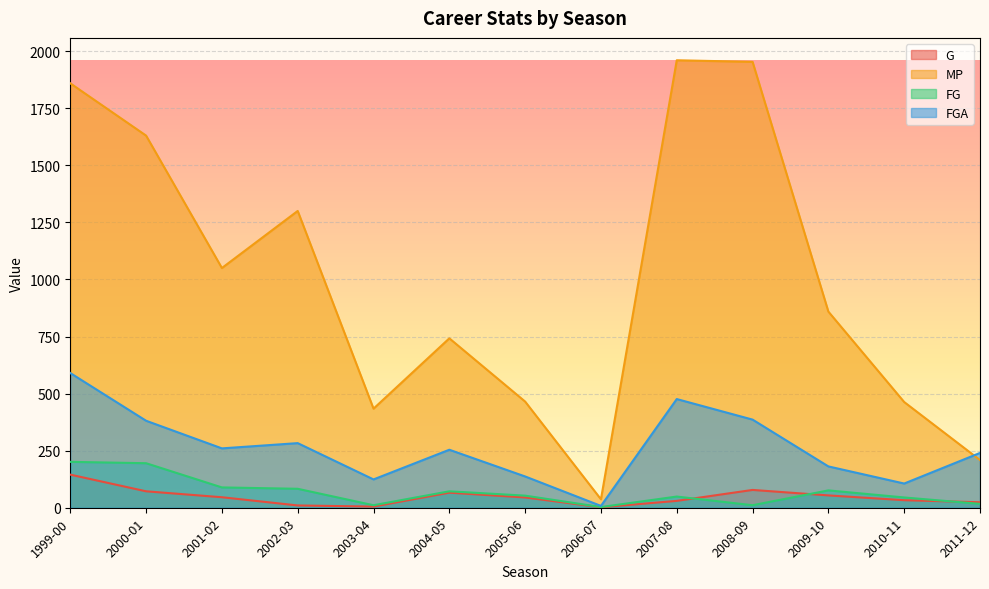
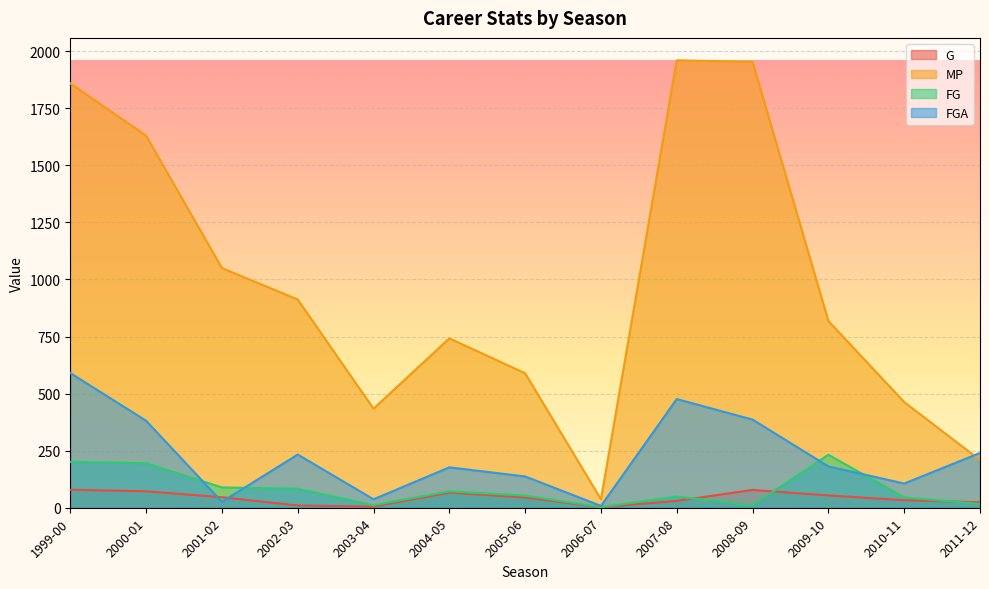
  {
    "G": {
-     "1999-00": 150,
+     "1999-00": 80,
      "2000-01": 70,
      "2001-02": 50,
      "2002-03": 10,
      "2007-08": 30,
      "2008-09": 80,
      "2009-10": 50,
      "2010-11": 30
    },
    "MP": {
      "1999-00": 1860,
      "2000-01": 1630,
      "2001-02": 1050,
-     "2002-03": 1300,
+     "2002-03": 910,
      "2003-04": 430,
      "2004-05": 740,
-     "2005-06": 470,
+     "2005-06": 590,
      "2006-07": 40,
      "2007-08": 1960,
      "2008-09": 1950,
-     "2009-10": 860,
+     "2009-10": 820,
      "2010-11": 460,
      "2011-12": 210
    },
    "FG": {
      "1999-00": 200,
      "2000-01": 200,
      "2001-02": 90,
      "2002-03": 80,
      "2007-08": 50,
      "2008-09": 10,
-     "2009-10": 80,
+     "2009-10": 230,
      "2010-11": 50
    },
    "FGA": {
      "1999-00": 590,
      "2000-01": 380,
-     "2001-02": 260,
-     "2002-03": 280,
-     "2003-04": 120,
-     "2004-05": 250,
+     "2001-02": 30,
+     "2002-03": 230,
+     "2003-04": 40,
+     "2004-05": 180,
      "2005-06": 140,
      "2007-08": 480,
      "2008-09": 390,
      "2009-10": 180,
      "2010-11": 110,
      "2011-12": 240
    }
  }
